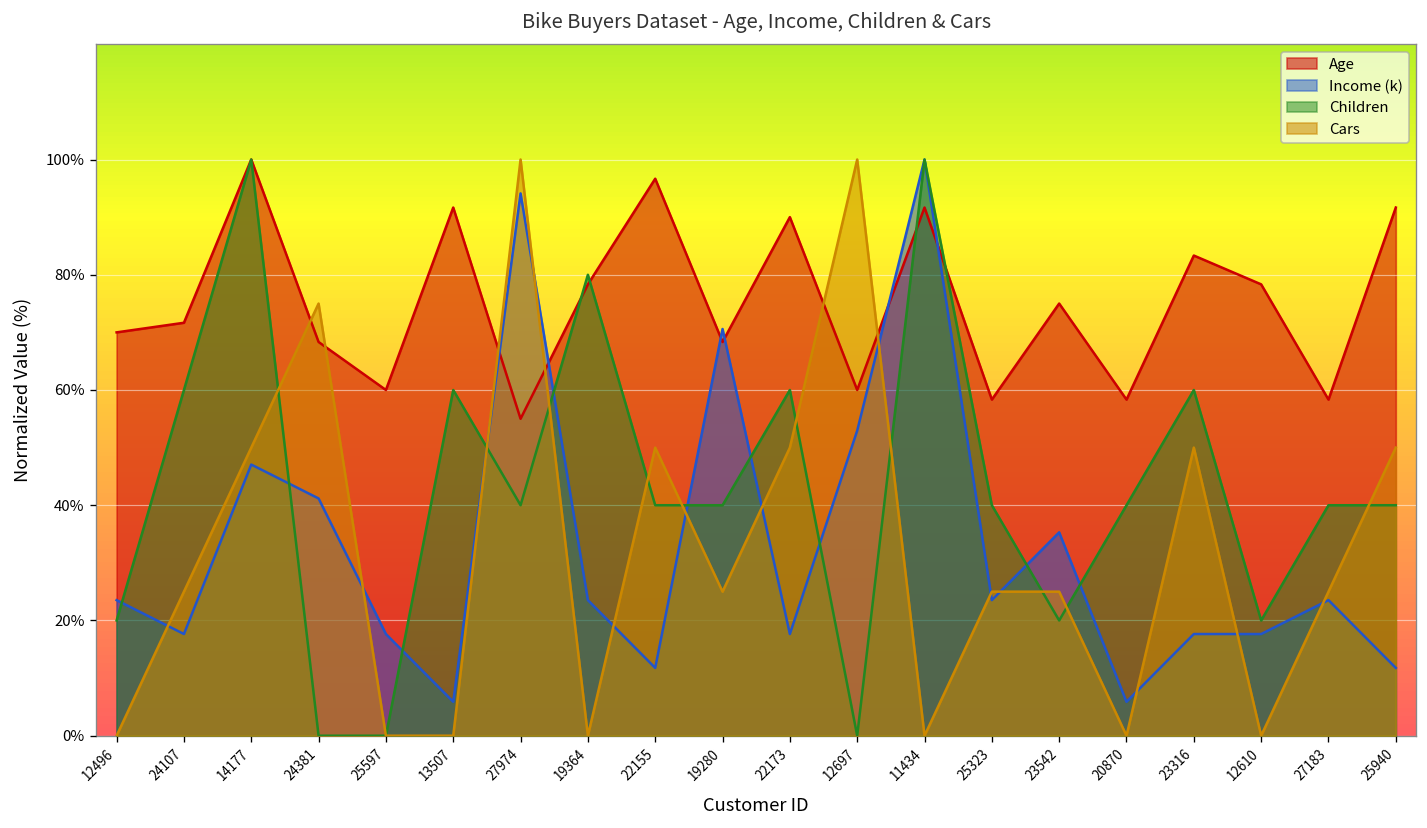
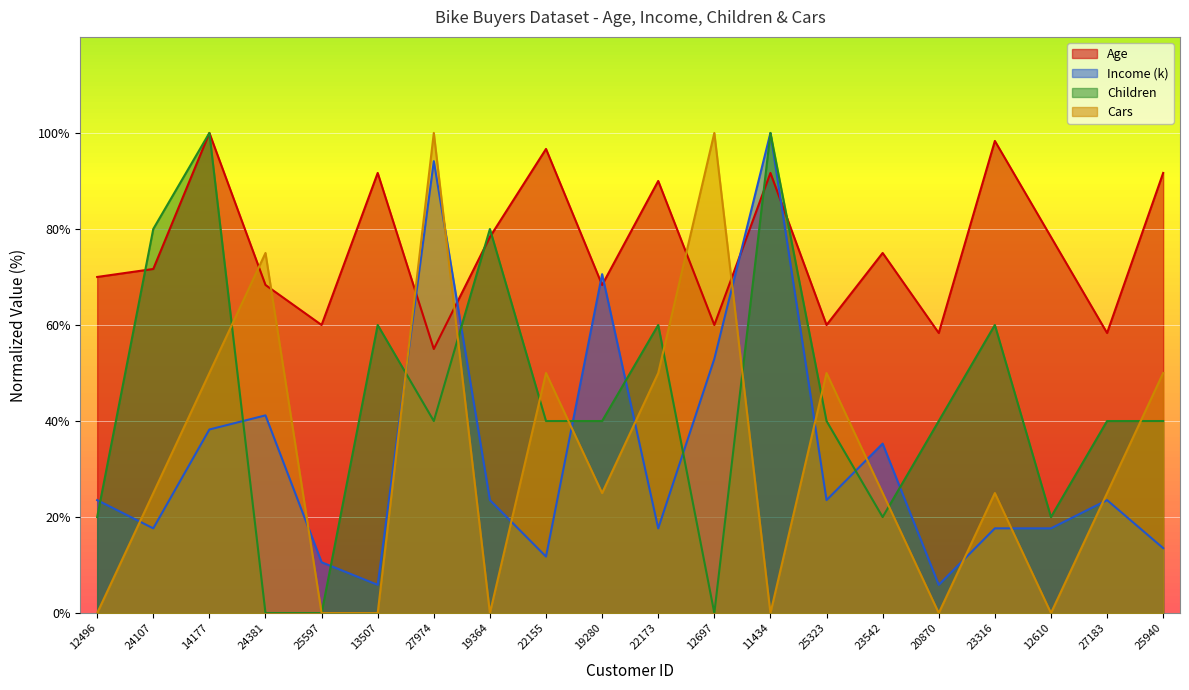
  {
    "Age": {
      "12496": "70%",
      "24107": "72%",
      "24381": "68%",
      "25597": "60%",
      "13507": "92%",
      "27974": "55%",
      "19364": "78%",
      "22155": "97%",
      "19280": "68%",
      "22173": "90%",
      "12697": "60%",
      "11434": "92%",
-     "25323": "58%",
+     "25323": "60%",
      "23542": "75%",
      "20870": "58%",
-     "23316": "83%",
+     "23316": "98%",
      "12610": "78%",
      "27183": "58%",
      "25940": "92%"
    },
    "Income (k)": {
      "12496": "24%",
      "24107": "18%",
-     "14177": "47%",
+     "14177": "38%",
      "24381": "41%",
-     "25597": "18%",
+     "25597": "11%",
      "13507": "6%",
      "27974": "94%",
      "19364": "24%",
      "22155": "12%",
      "19280": "71%",
      "22173": "18%",
      "12697": "53%",
      "25323": "24%",
      "23542": "35%",
      "20870": "6%",
      "23316": "18%",
      "12610": "18%",
      "27183": "24%",
-     "25940": "12%"
+     "25940": "14%"
    },
    "Children": {
      "12496": "20%",
-     "24107": "60%",
+     "24107": "80%",
      "24381": "0%",
      "13507": "60%",
      "27974": "40%",
      "19364": "80%",
      "22155": "40%",
      "19280": "40%",
      "22173": "60%",
      "12697": "0%",
      "25323": "40%",
      "23542": "20%",
      "20870": "40%",
      "23316": "60%",
      "12610": "20%",
      "27183": "40%",
      "25940": "40%"
    },
    "Cars": {
      "12496": "0%",
      "24107": "25%",
      "14177": "50%",
      "24381": "75%",
      "13507": "0%",
      "27974": "100%",
      "19364": "0%",
      "22155": "50%",
      "19280": "25%",
      "22173": "50%",
      "12697": "100%",
      "11434": "0%",
-     "25323": "25%",
+     "25323": "50%",
      "23542": "25%",
      "20870": "0%",
-     "23316": "50%",
+     "23316": "25%",
      "12610": "0%",
      "27183": "25%",
      "25940": "50%"
    }
  }
